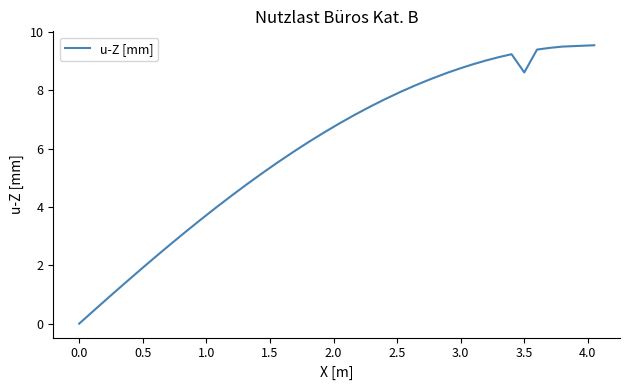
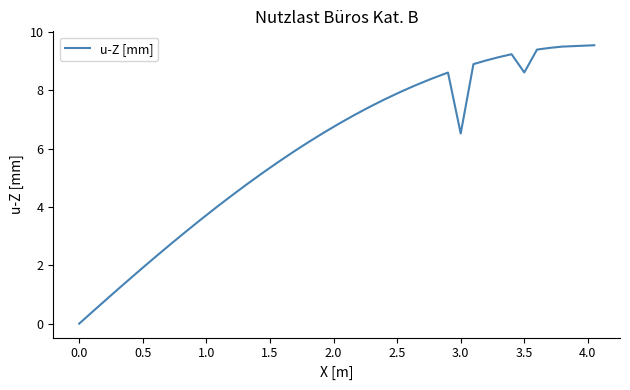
  {
    "0.0": 0.0,
    "0.5": 1.9,
-   "3.0": 8.8,
+   "3.0": 6.5,
    "3.5": 8.6
  }
